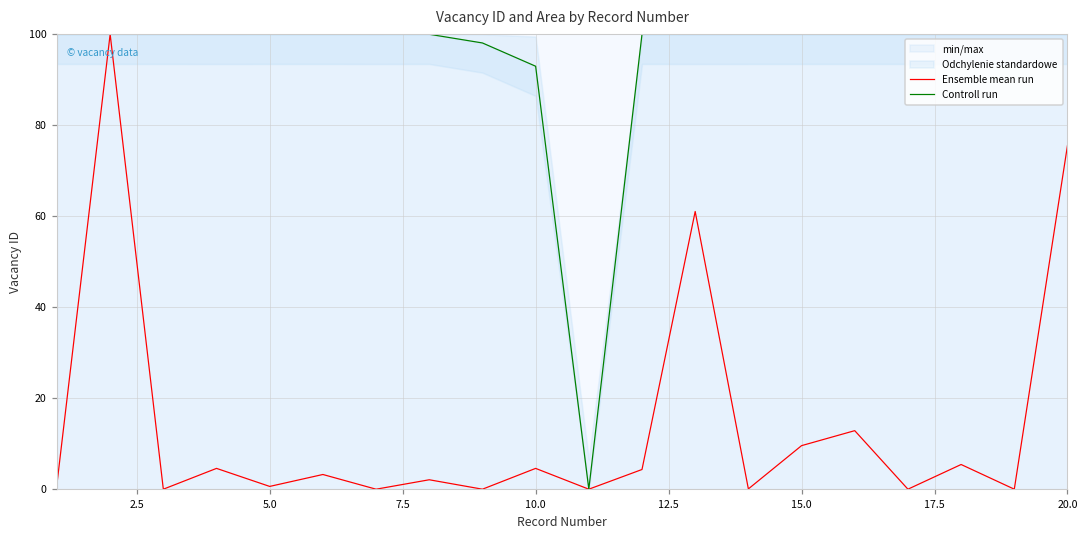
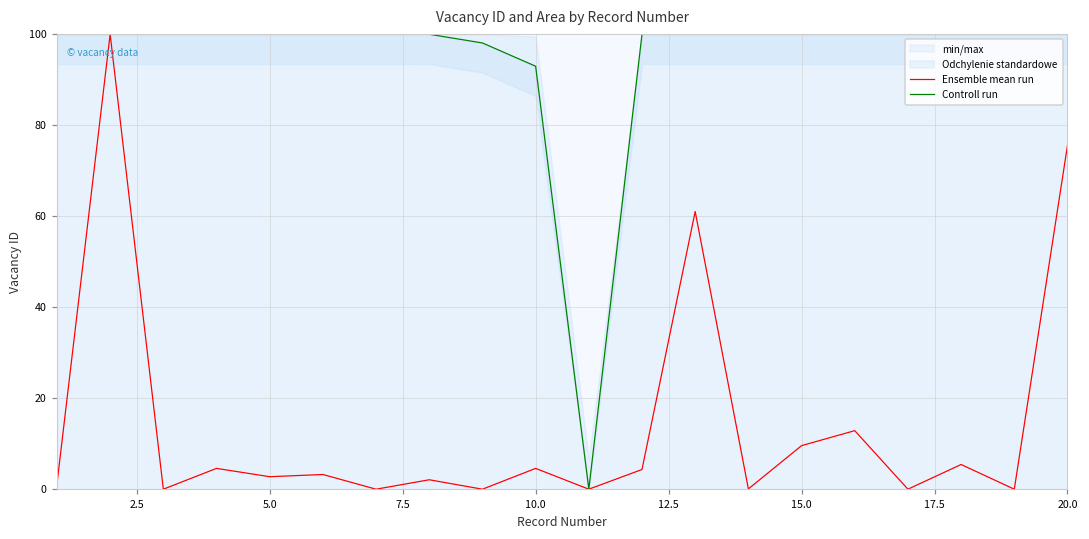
  {
    "Ensemble mean run": {
-     "5.0": 1,
+     "5.0": 3,
      "10.0": 5,
      "15.0": 10,
      "20.0": 76
    }
  }
